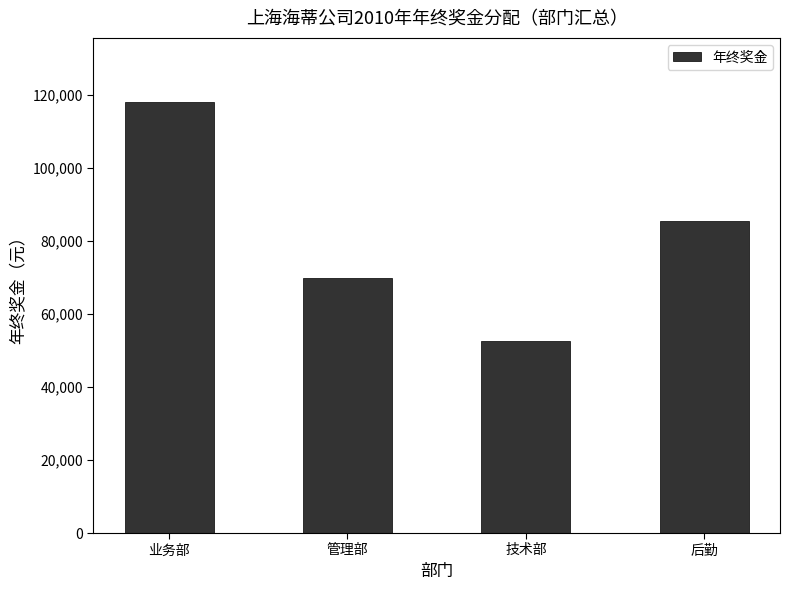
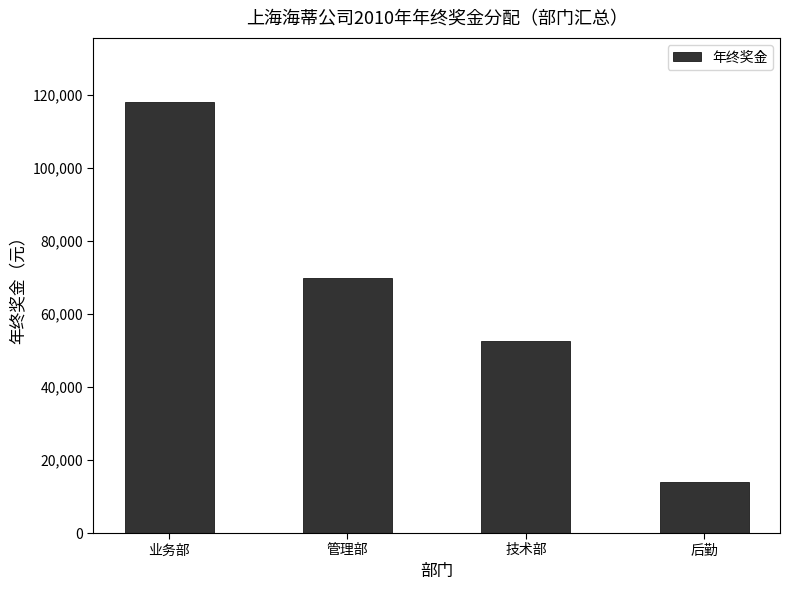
  {
    "业务部": "118,000",
    "管理部": "70,000",
    "技术部": "53,000",
-   "后勤": "85,000"
+   "后勤": "14,000"
  }
